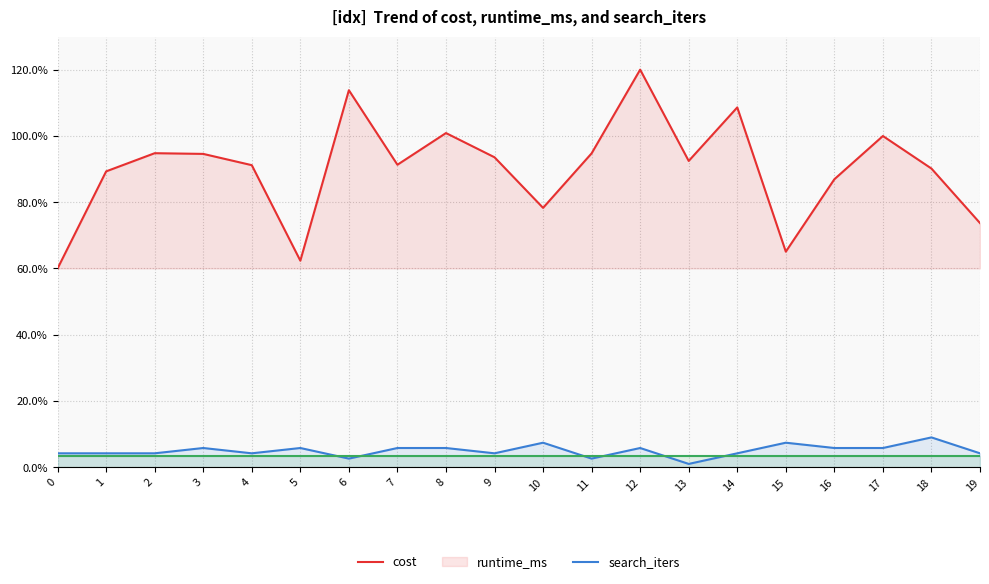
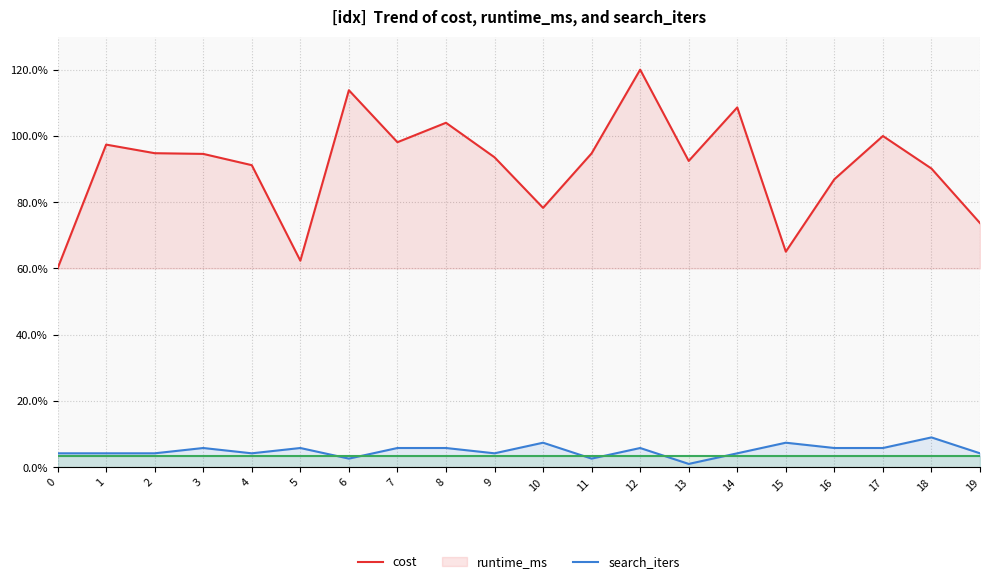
  {
    "cost": {
      "0": "60%",
-     "1": "89%",
+     "1": "97%",
      "2": "95%",
      "3": "95%",
      "4": "91%",
      "5": "62%",
      "6": "114%",
-     "7": "91%",
-     "8": "101%",
+     "7": "98%",
+     "8": "104%",
      "9": "94%",
      "10": "78%",
      "11": "95%",
      "12": "120%",
      "13": "92%",
      "14": "109%",
      "15": "65%",
      "16": "87%",
      "17": "100%",
      "18": "90%",
      "19": "74%"
    }
  }
